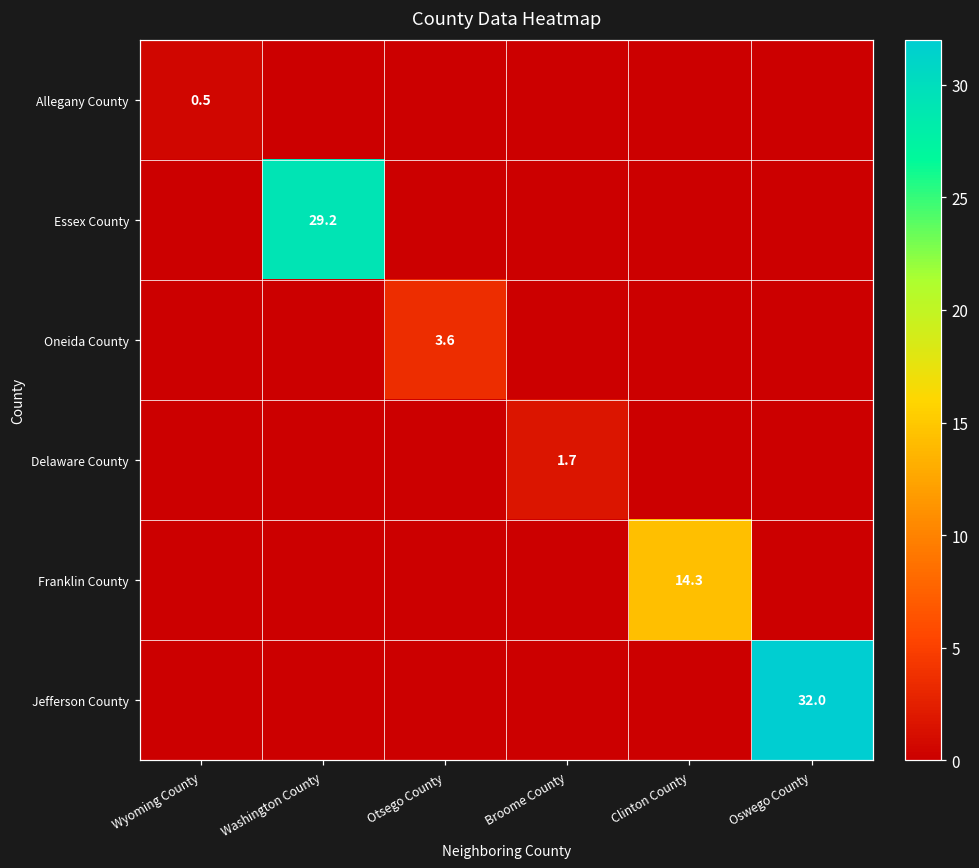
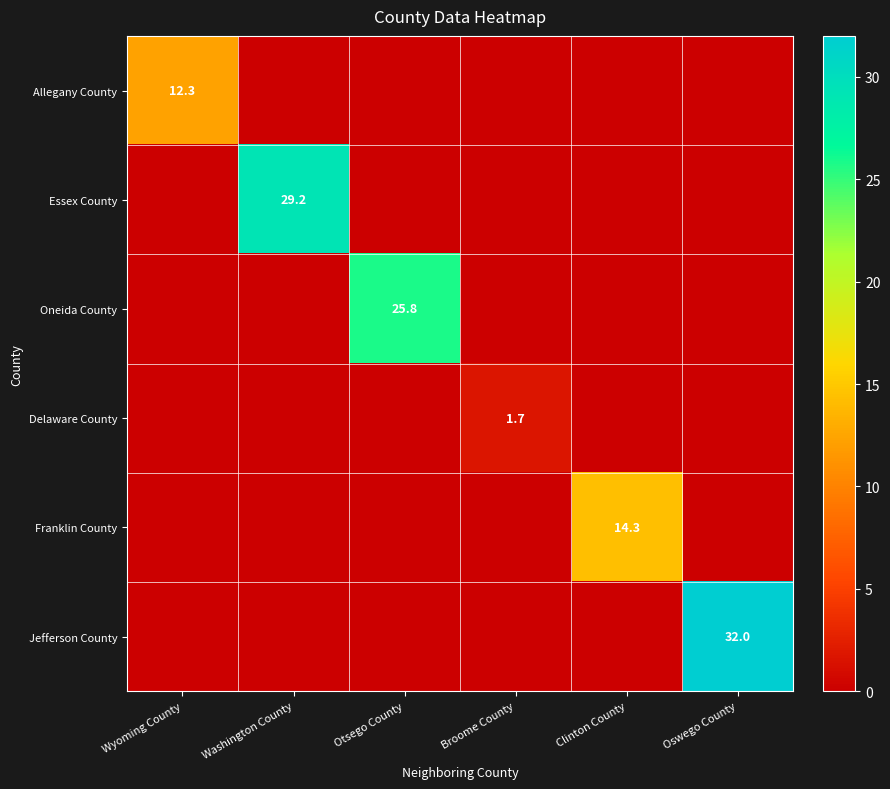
  {
    "Allegany County": {
-     "Wyoming County": 0.5
+     "Wyoming County": 12.3
    },
    "Essex County": {
      "Washington County": 29.2
    },
    "Oneida County": {
-     "Otsego County": 3.6
+     "Otsego County": 25.8
    },
    "Delaware County": {
      "Broome County": 1.7
    },
    "Franklin County": {
      "Clinton County": 14.3
    },
    "Jefferson County": {
      "Oswego County": 32.0
    }
  }
